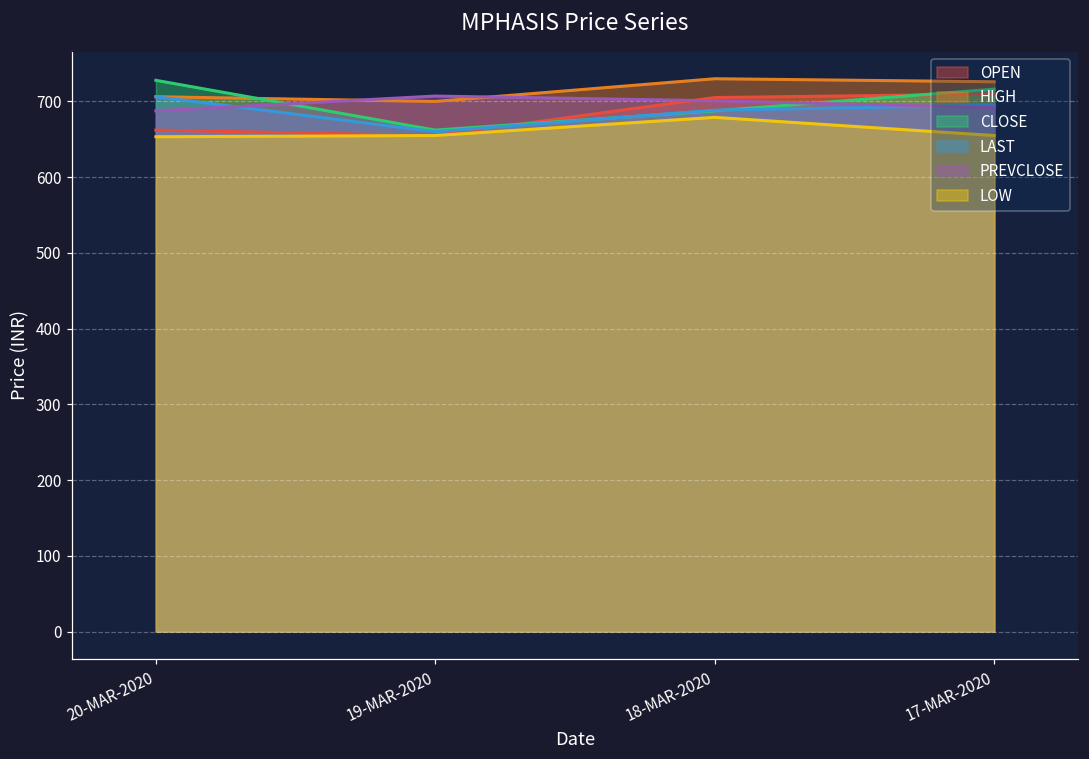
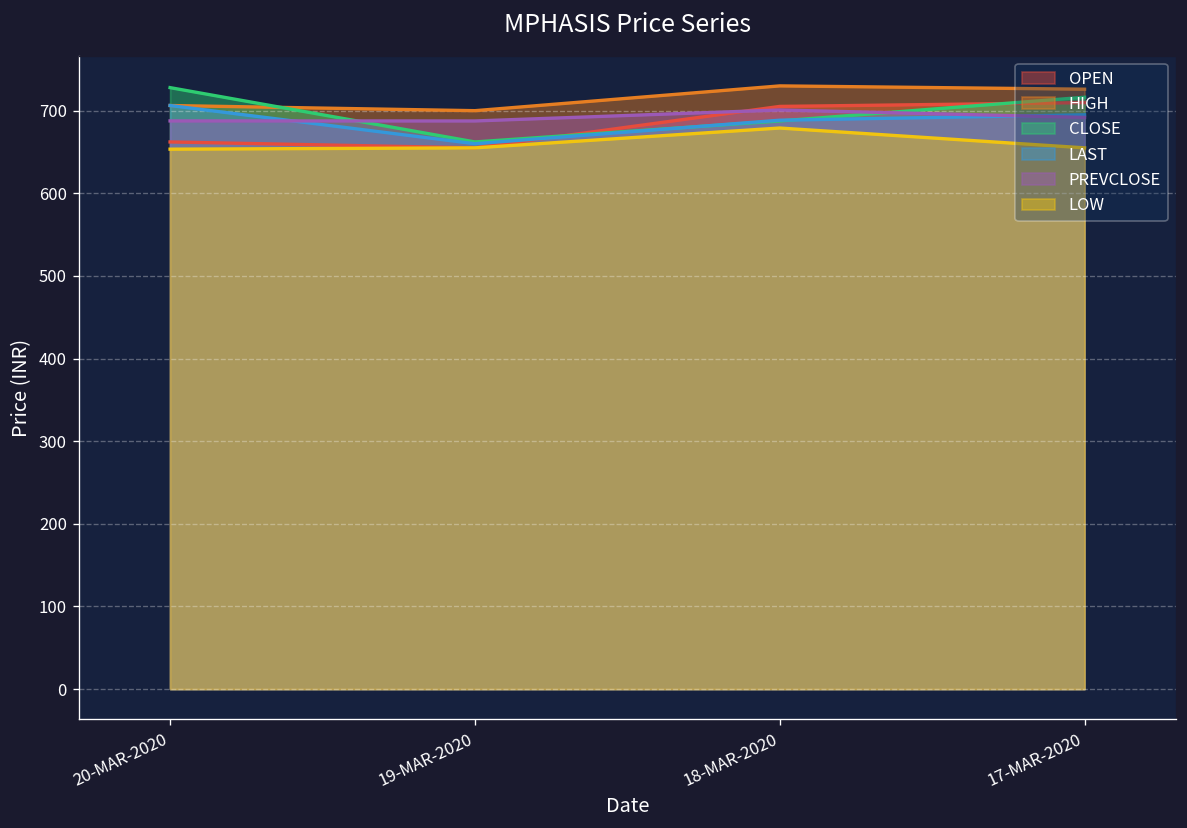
  {
    "CLOSE": {
      "20-MAR-2020": 730
    },
    "PREVCLOSE": {
      "20-MAR-2020": 690,
-     "19-MAR-2020": 710,
+     "19-MAR-2020": 690,
      "18-MAR-2020": 700
    }
  }
